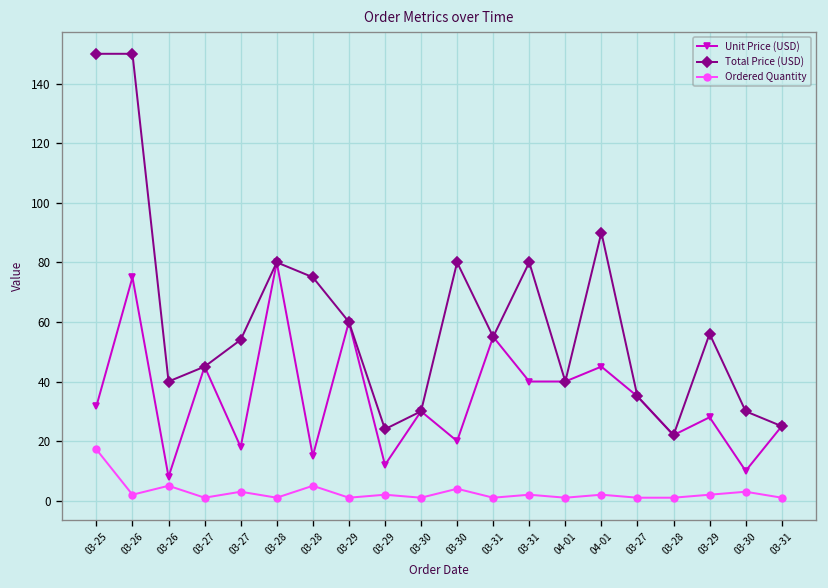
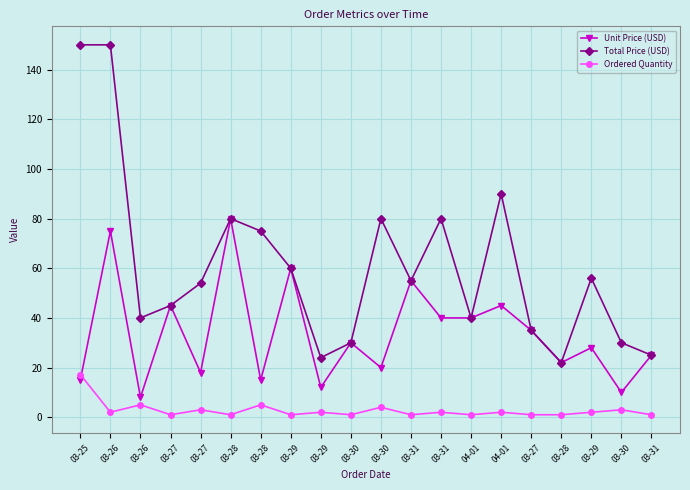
  {
    "Unit Price (USD)": {
-     "03-25": 32
+     "03-25": 15
    },
    "Total Price (USD)": {
      "03-25": 150
    },
    "Ordered Quantity": {
      "03-25": 17
    }
  }
